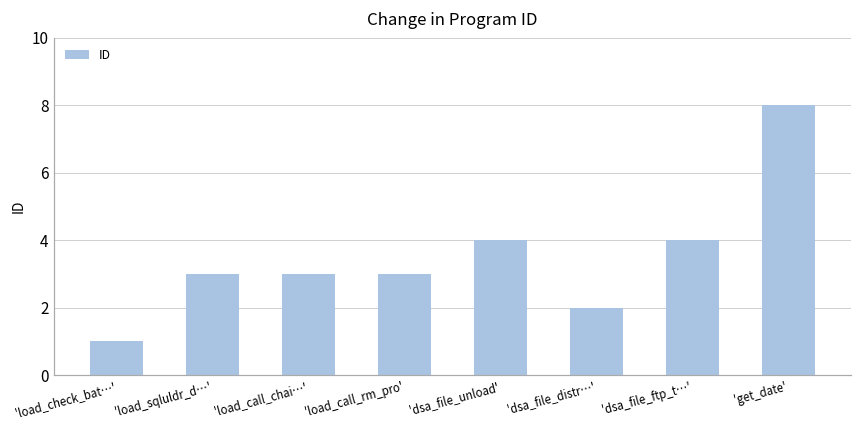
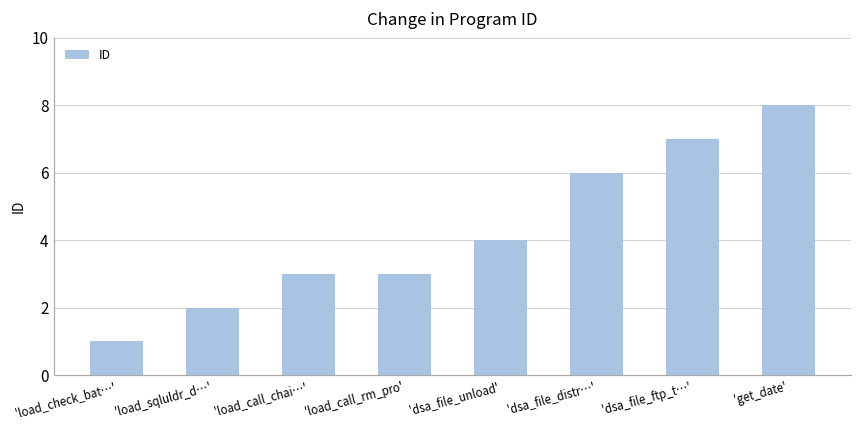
  {
    "'load_check_bat…'": 1,
-   "'load_sqluldr_d…'": 3,
+   "'load_sqluldr_d…'": 2,
    "'load_call_chai…'": 3,
    "'load_call_rm_pro'": 3,
    "'dsa_file_unload'": 4,
-   "'dsa_file_distr…'": 2,
-   "'dsa_file_ftp_t…'": 4,
+   "'dsa_file_distr…'": 6,
+   "'dsa_file_ftp_t…'": 7,
    "'get_date'": 8
  }
